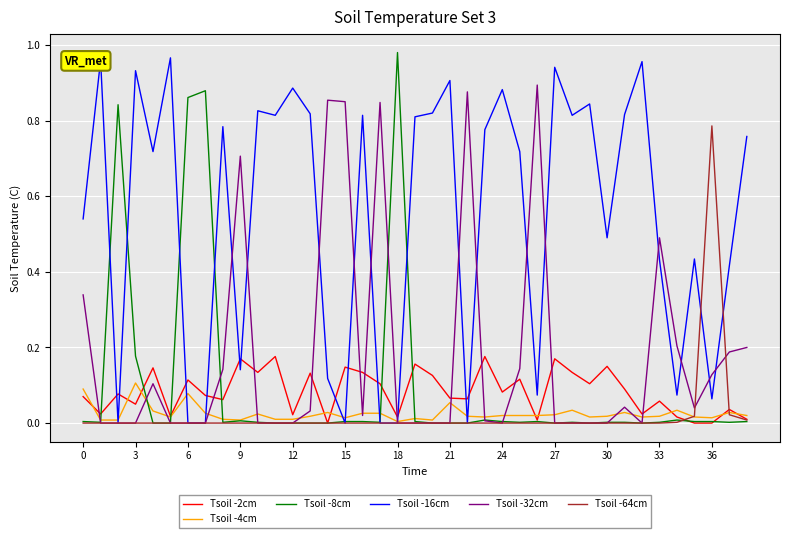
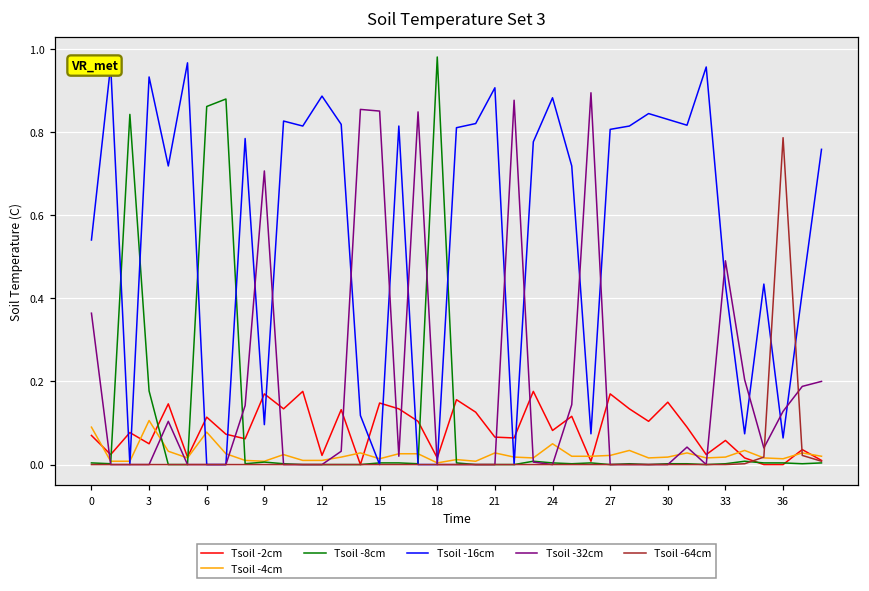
  {
    "Tsoil -2cm": {
      "0": 0.07,
      "3": 0.05,
      "6": 0.11,
      "9": 0.17,
      "12": 0.02,
      "15": 0.15,
      "18": 0.02,
      "21": 0.07,
      "24": 0.08,
      "27": 0.17,
      "30": 0.15,
      "33": 0.06
    },
    "Tsoil -4cm": {
      "0": 0.09,
      "3": 0.11,
      "6": 0.08,
      "12": 0.01,
      "15": 0.01,
-     "21": 0.05,
-     "24": 0.02,
+     "21": 0.03,
+     "24": 0.05,
      "27": 0.02,
      "30": 0.02,
      "33": 0.02,
      "36": 0.01
    },
    "Tsoil -8cm": {
      "3": 0.18,
      "6": 0.86,
      "18": 0.98
    },
    "Tsoil -16cm": {
      "0": 0.54,
      "3": 0.93,
-     "9": 0.14,
+     "9": 0.10,
      "12": 0.89,
      "21": 0.91,
      "24": 0.88,
-     "27": 0.94,
-     "30": 0.49,
+     "27": 0.81,
+     "30": 0.83,
      "33": 0.43,
      "36": 0.06
    },
    "Tsoil -32cm": {
-     "0": 0.34,
+     "0": 0.36,
      "9": 0.71,
      "15": 0.85,
      "33": 0.49,
      "36": 0.13
    },
    "Tsoil -64cm": {
      "36": 0.79
    }
  }
